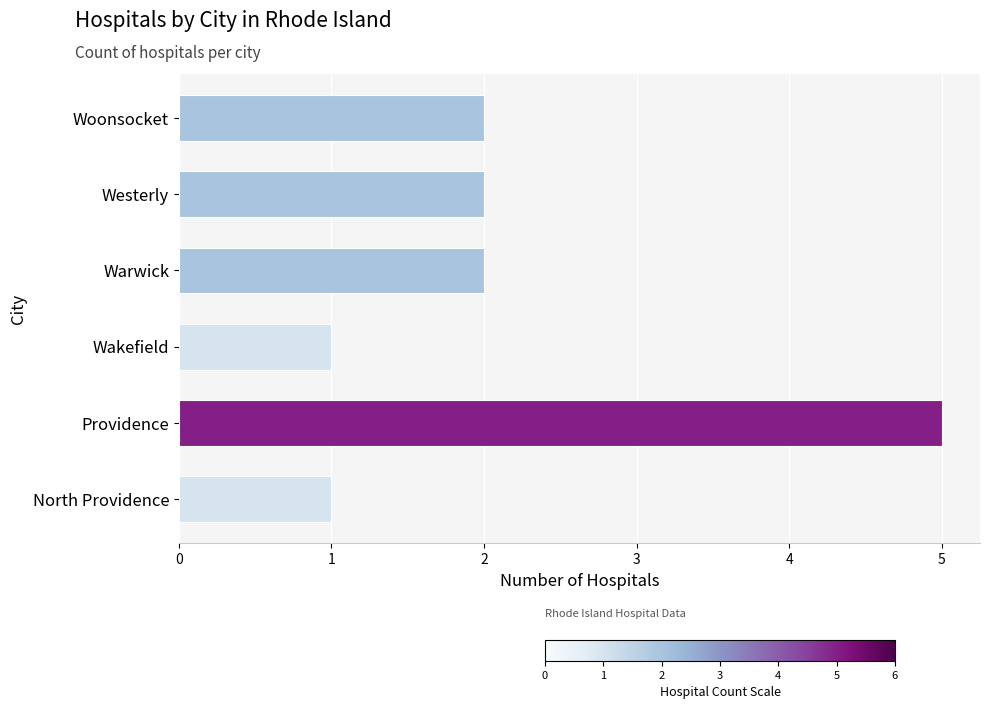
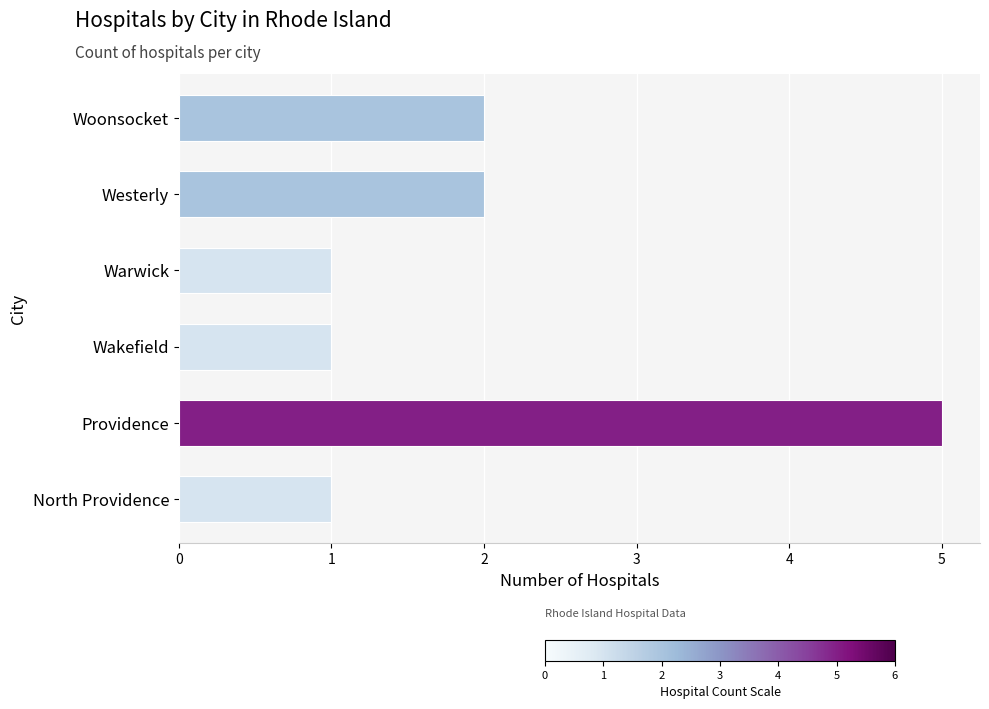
  {
    "Woonsocket": 2,
    "Westerly": 2,
-   "Warwick": 2,
+   "Warwick": 1,
    "Wakefield": 1,
    "Providence": 5,
    "North Providence": 1
  }
